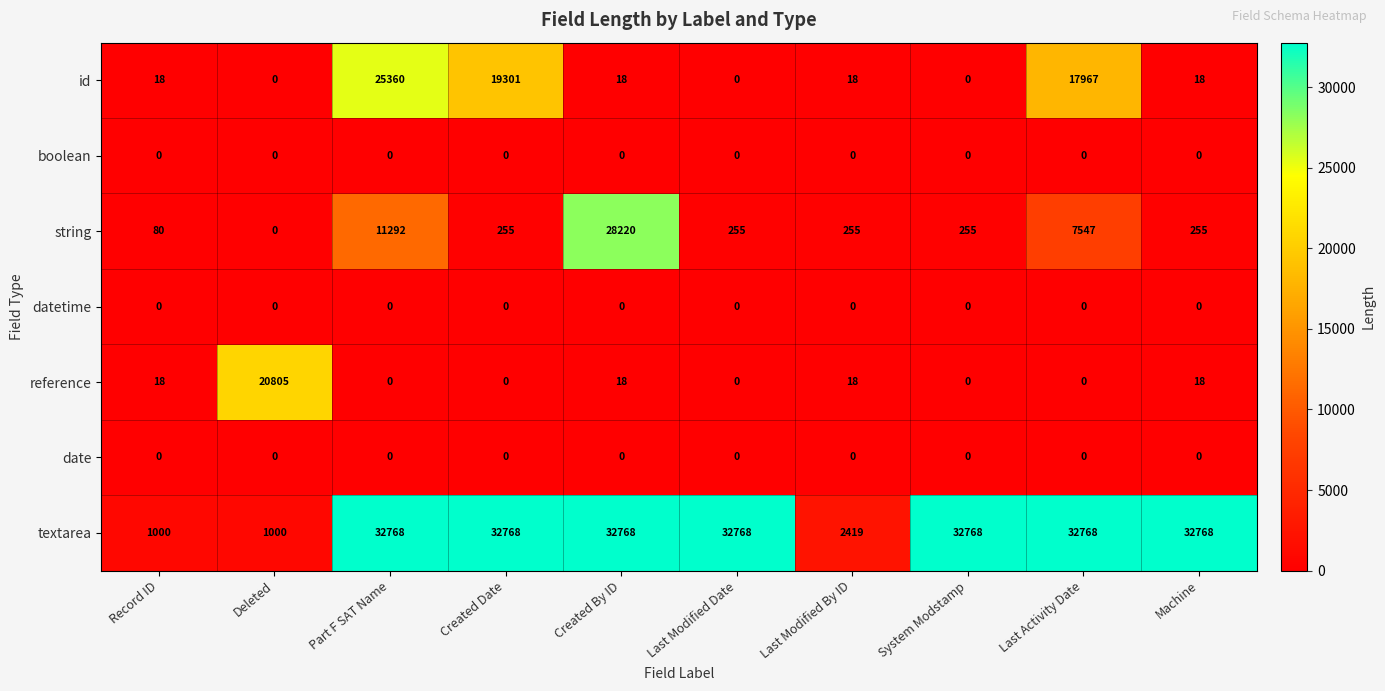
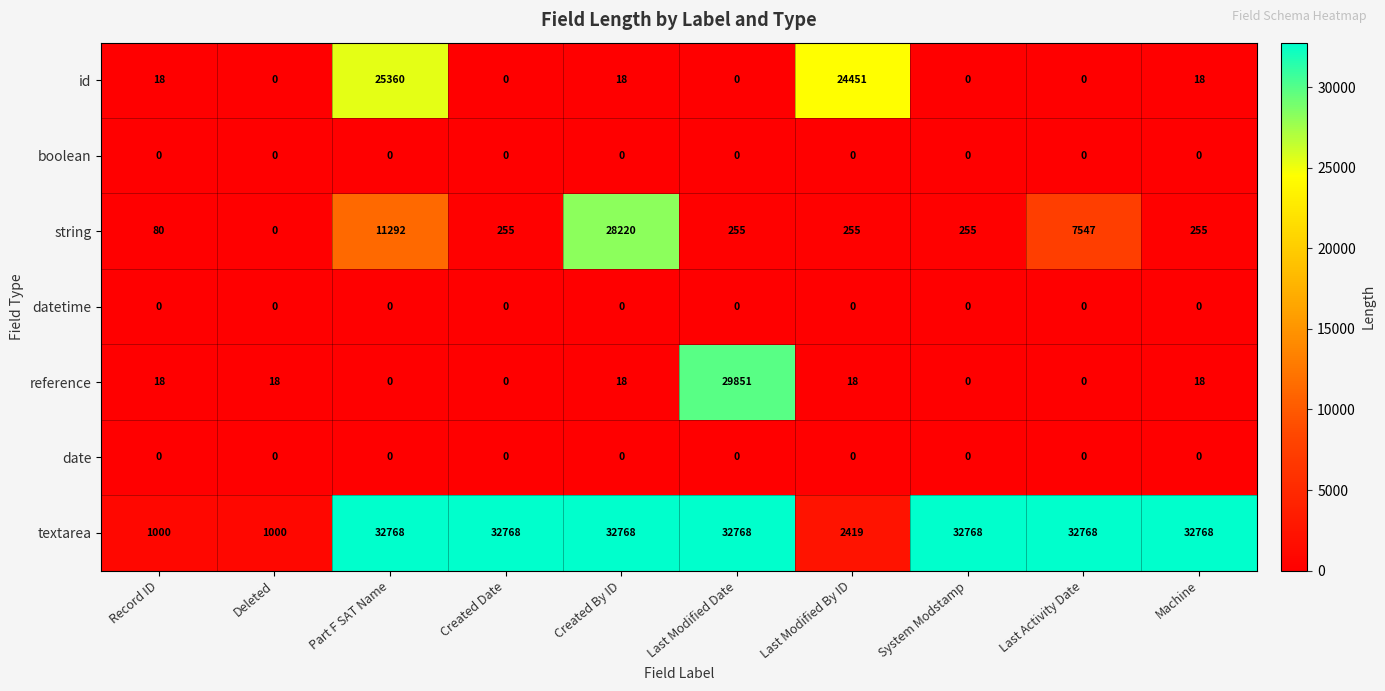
  {
    "id": {
      "Record ID": 18,
      "Deleted": 0,
      "Part F SAT Name": 25360,
-     "Created Date": 19301,
+     "Created Date": 0,
      "Created By ID": 18,
      "Last Modified Date": 0,
-     "Last Modified By ID": 18,
+     "Last Modified By ID": 24451,
      "System Modstamp": 0,
-     "Last Activity Date": 17967,
+     "Last Activity Date": 0,
      "Machine": 18
    },
    "boolean": {
      "Record ID": 0,
      "Deleted": 0,
      "Part F SAT Name": 0,
      "Created Date": 0,
      "Created By ID": 0,
      "Last Modified Date": 0,
      "Last Modified By ID": 0,
      "System Modstamp": 0,
      "Last Activity Date": 0,
      "Machine": 0
    },
    "string": {
      "Record ID": 80,
      "Deleted": 0,
      "Part F SAT Name": 11292,
      "Created Date": 255,
      "Created By ID": 28220,
      "Last Modified Date": 255,
      "Last Modified By ID": 255,
      "System Modstamp": 255,
      "Last Activity Date": 7547,
      "Machine": 255
    },
    "datetime": {
      "Record ID": 0,
      "Deleted": 0,
      "Part F SAT Name": 0,
      "Created Date": 0,
      "Created By ID": 0,
      "Last Modified Date": 0,
      "Last Modified By ID": 0,
      "System Modstamp": 0,
      "Last Activity Date": 0,
      "Machine": 0
    },
    "reference": {
      "Record ID": 18,
-     "Deleted": 20805,
+     "Deleted": 18,
      "Part F SAT Name": 0,
      "Created Date": 0,
      "Created By ID": 18,
-     "Last Modified Date": 0,
+     "Last Modified Date": 29851,
      "Last Modified By ID": 18,
      "System Modstamp": 0,
      "Last Activity Date": 0,
      "Machine": 18
    },
    "date": {
      "Record ID": 0,
      "Deleted": 0,
      "Part F SAT Name": 0,
      "Created Date": 0,
      "Created By ID": 0,
      "Last Modified Date": 0,
      "Last Modified By ID": 0,
      "System Modstamp": 0,
      "Last Activity Date": 0,
      "Machine": 0
    },
    "textarea": {
      "Record ID": 1000,
      "Deleted": 1000,
      "Part F SAT Name": 32768,
      "Created Date": 32768,
      "Created By ID": 32768,
      "Last Modified Date": 32768,
      "Last Modified By ID": 2419,
      "System Modstamp": 32768,
      "Last Activity Date": 32768,
      "Machine": 32768
    }
  }
